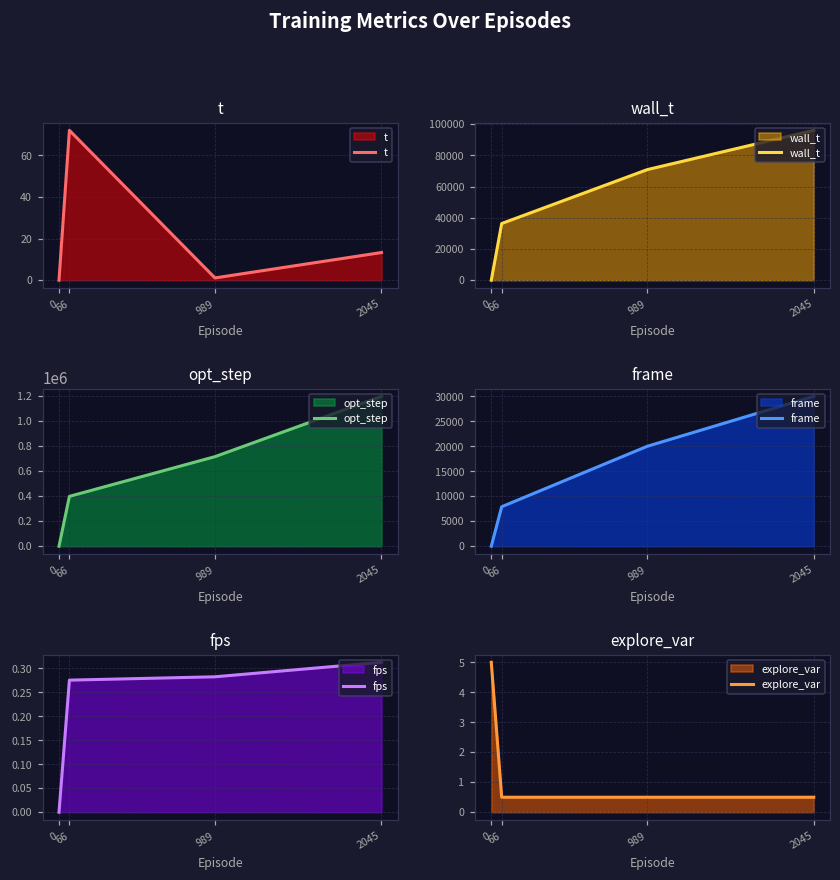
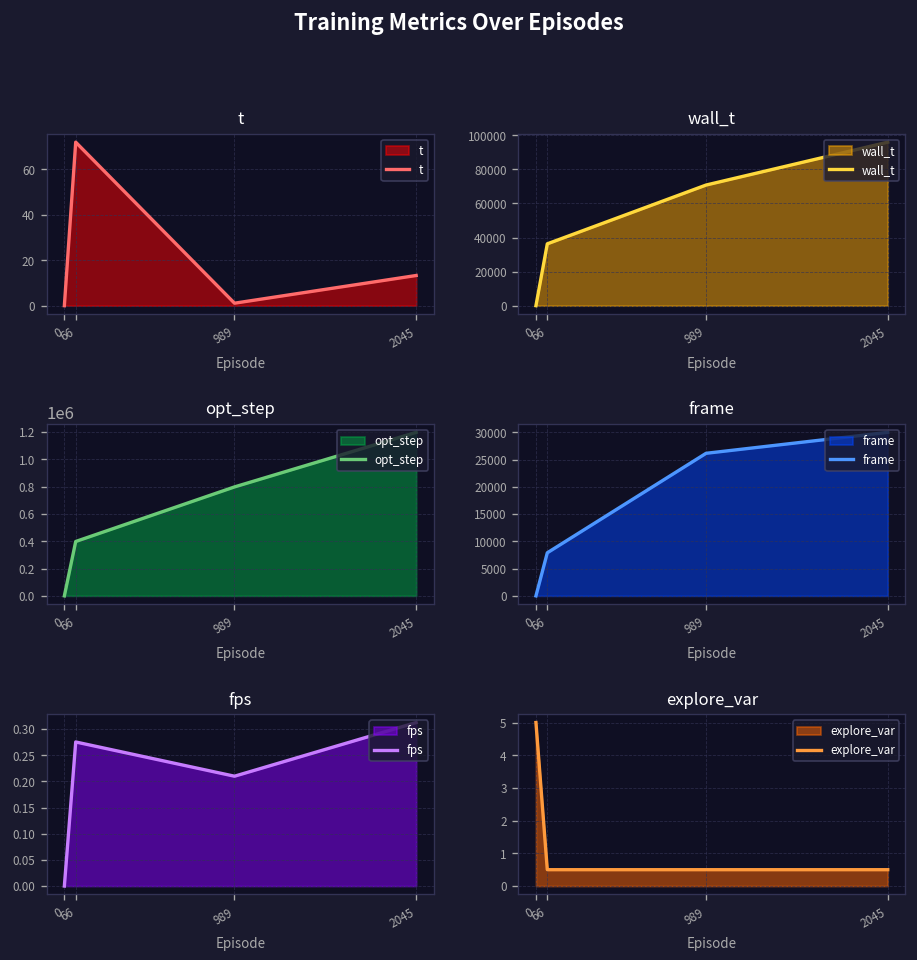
  {
    "t": {
      "0": 0,
      "66": 72,
      "989": 1,
      "2045": 13
    },
    "wall_t": {
      "0": 0,
      "66": 36000,
      "989": 71000
    },
    "opt_step": {
      "0": 0,
      "66": 400000,
-     "989": 720000
+     "989": 800000
    },
    "frame": {
      "0": 0,
      "66": 8000,
-     "989": 20000
+     "989": 26000
    },
    "fps": {
      "0": 0.00,
      "66": 0.28,
-     "989": 0.28
+     "989": 0.21
    },
    "explore_var": {
      "0": 5.0,
      "66": 0.5,
      "989": 0.5,
      "2045": 0.5
    }
  }
